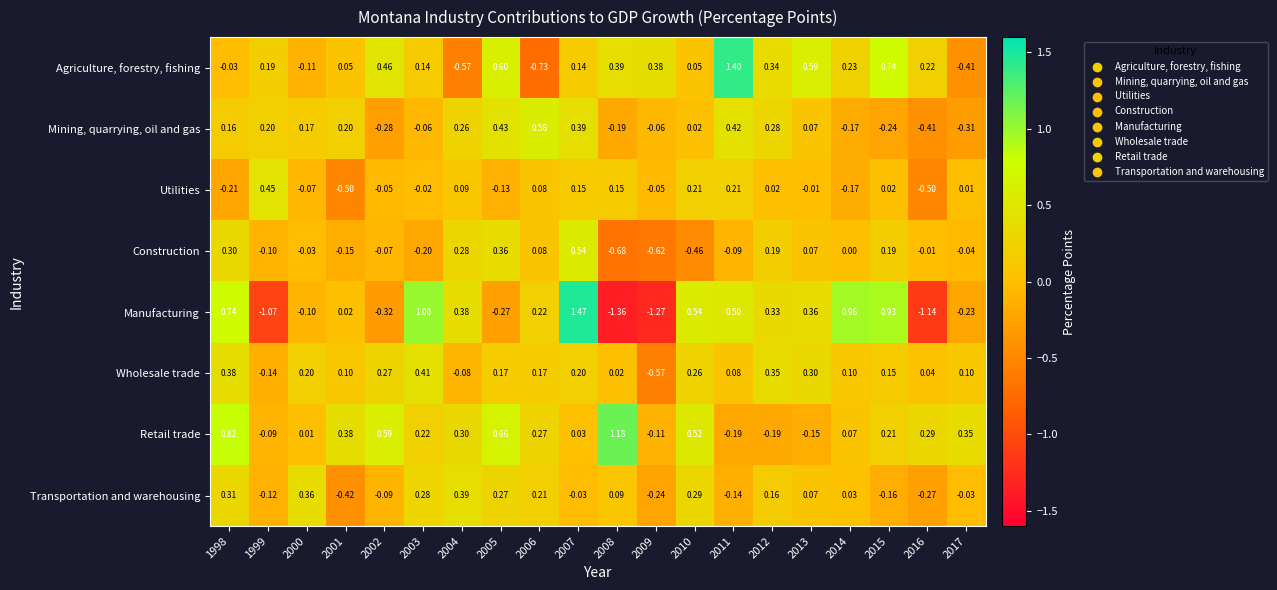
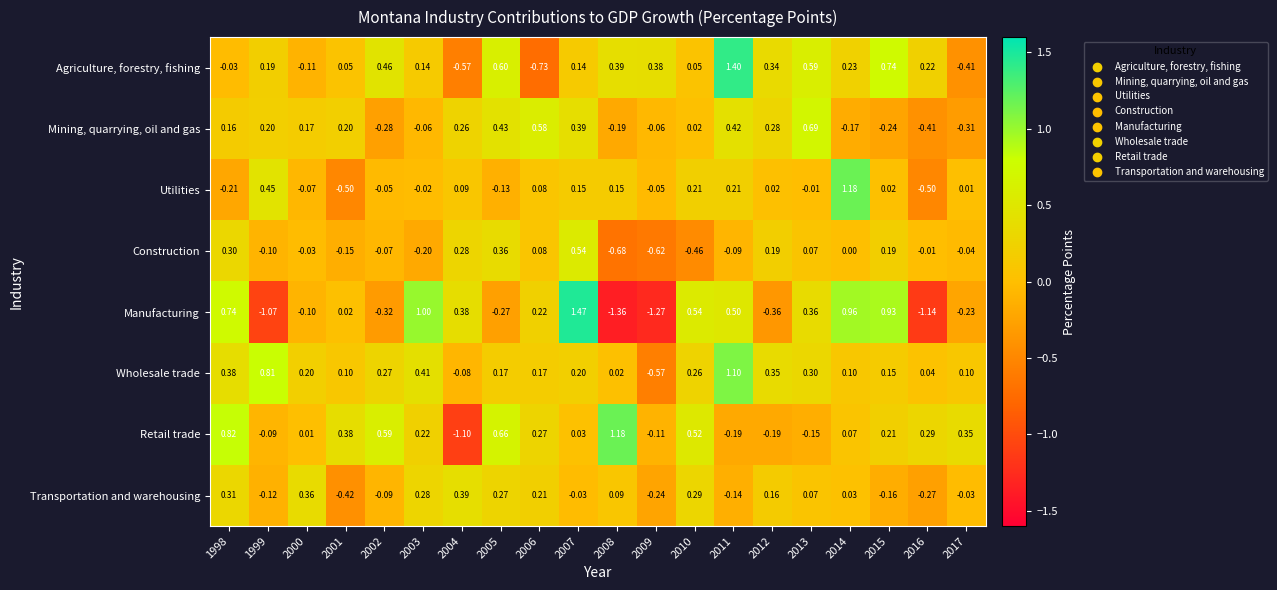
  {
    "Agriculture, forestry, fishing": {
      "1998": -0.03,
      "1999": 0.19,
      "2000": -0.11,
      "2001": 0.05,
      "2002": 0.46,
      "2003": 0.14,
      "2004": -0.57,
      "2005": 0.60,
      "2006": -0.73,
      "2007": 0.14,
      "2008": 0.39,
      "2009": 0.38,
      "2010": 0.05,
      "2011": 1.40,
      "2012": 0.34,
      "2013": 0.59,
      "2014": 0.23,
      "2015": 0.74,
      "2016": 0.22,
      "2017": -0.41
    },
    "Mining, quarrying, oil and gas": {
      "1998": 0.16,
      "1999": 0.20,
      "2000": 0.17,
      "2001": 0.20,
      "2002": -0.28,
      "2003": -0.06,
      "2004": 0.26,
      "2005": 0.43,
      "2006": 0.58,
      "2007": 0.39,
      "2008": -0.19,
      "2009": -0.06,
      "2010": 0.02,
      "2011": 0.42,
      "2012": 0.28,
-     "2013": 0.07,
+     "2013": 0.69,
      "2014": -0.17,
      "2015": -0.24,
      "2016": -0.41,
      "2017": -0.31
    },
    "Utilities": {
      "1998": -0.21,
      "1999": 0.45,
      "2000": -0.07,
      "2001": -0.50,
      "2002": -0.05,
      "2003": -0.02,
      "2004": 0.09,
      "2005": -0.13,
      "2006": 0.08,
      "2007": 0.15,
      "2008": 0.15,
      "2009": -0.05,
      "2010": 0.21,
      "2011": 0.21,
      "2012": 0.02,
      "2013": -0.01,
-     "2014": -0.17,
+     "2014": 1.18,
      "2015": 0.02,
      "2016": -0.50,
      "2017": 0.01
    },
    "Construction": {
      "1998": 0.30,
      "1999": -0.10,
      "2000": -0.03,
      "2001": -0.15,
      "2002": -0.07,
      "2003": -0.20,
      "2004": 0.28,
      "2005": 0.36,
      "2006": 0.08,
      "2007": 0.54,
      "2008": -0.68,
      "2009": -0.62,
      "2010": -0.46,
      "2011": -0.09,
      "2012": 0.19,
      "2013": 0.07,
      "2014": 0.00,
      "2015": 0.19,
      "2016": -0.01,
      "2017": -0.04
    },
    "Manufacturing": {
      "1998": 0.74,
      "1999": -1.07,
      "2000": -0.10,
      "2001": 0.02,
      "2002": -0.32,
      "2003": 1.00,
      "2004": 0.38,
      "2005": -0.27,
      "2006": 0.22,
      "2007": 1.47,
      "2008": -1.36,
      "2009": -1.27,
      "2010": 0.54,
      "2011": 0.50,
-     "2012": 0.33,
+     "2012": -0.36,
      "2013": 0.36,
      "2014": 0.96,
      "2015": 0.93,
      "2016": -1.14,
      "2017": -0.23
    },
    "Wholesale trade": {
      "1998": 0.38,
-     "1999": -0.14,
+     "1999": 0.81,
      "2000": 0.20,
      "2001": 0.10,
      "2002": 0.27,
      "2003": 0.41,
      "2004": -0.08,
      "2005": 0.17,
      "2006": 0.17,
      "2007": 0.20,
      "2008": 0.02,
      "2009": -0.57,
      "2010": 0.26,
-     "2011": 0.08,
+     "2011": 1.10,
      "2012": 0.35,
      "2013": 0.30,
      "2014": 0.10,
      "2015": 0.15,
      "2016": 0.04,
      "2017": 0.10
    },
    "Retail trade": {
      "1998": 0.82,
      "1999": -0.09,
      "2000": 0.01,
      "2001": 0.38,
      "2002": 0.59,
      "2003": 0.22,
-     "2004": 0.30,
+     "2004": -1.10,
      "2005": 0.66,
      "2006": 0.27,
      "2007": 0.03,
      "2008": 1.18,
      "2009": -0.11,
      "2010": 0.52,
      "2011": -0.19,
      "2012": -0.19,
      "2013": -0.15,
      "2014": 0.07,
      "2015": 0.21,
      "2016": 0.29,
      "2017": 0.35
    },
    "Transportation and warehousing": {
      "1998": 0.31,
      "1999": -0.12,
      "2000": 0.36,
      "2001": -0.42,
      "2002": -0.09,
      "2003": 0.28,
      "2004": 0.39,
      "2005": 0.27,
      "2006": 0.21,
      "2007": -0.03,
      "2008": 0.09,
      "2009": -0.24,
      "2010": 0.29,
      "2011": -0.14,
      "2012": 0.16,
      "2013": 0.07,
      "2014": 0.03,
      "2015": -0.16,
      "2016": -0.27,
      "2017": -0.03
    }
  }
